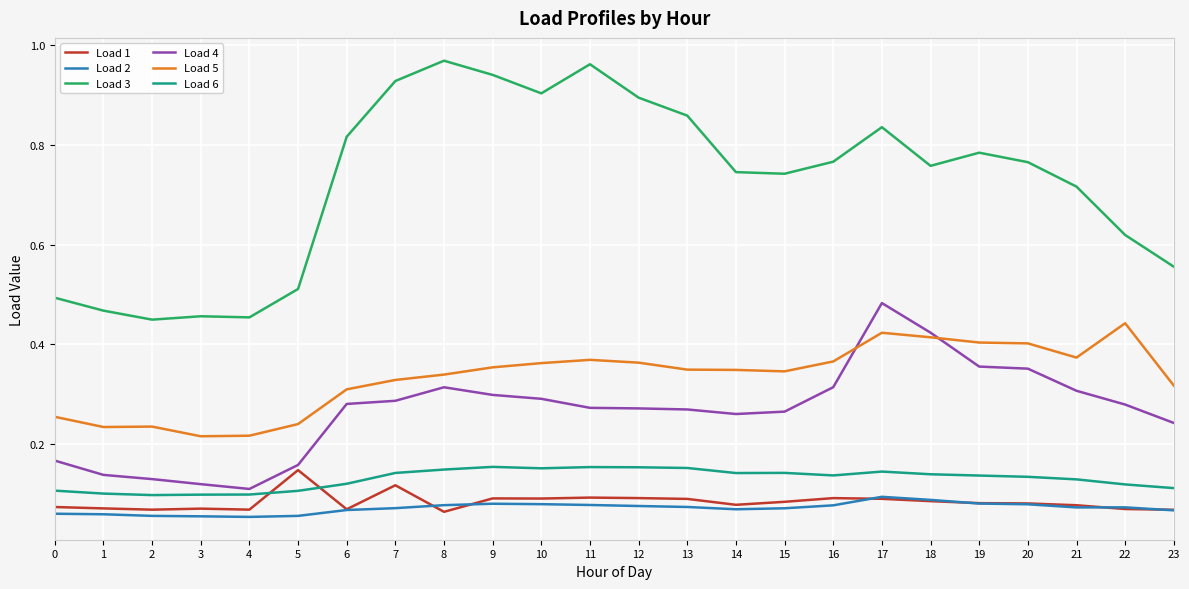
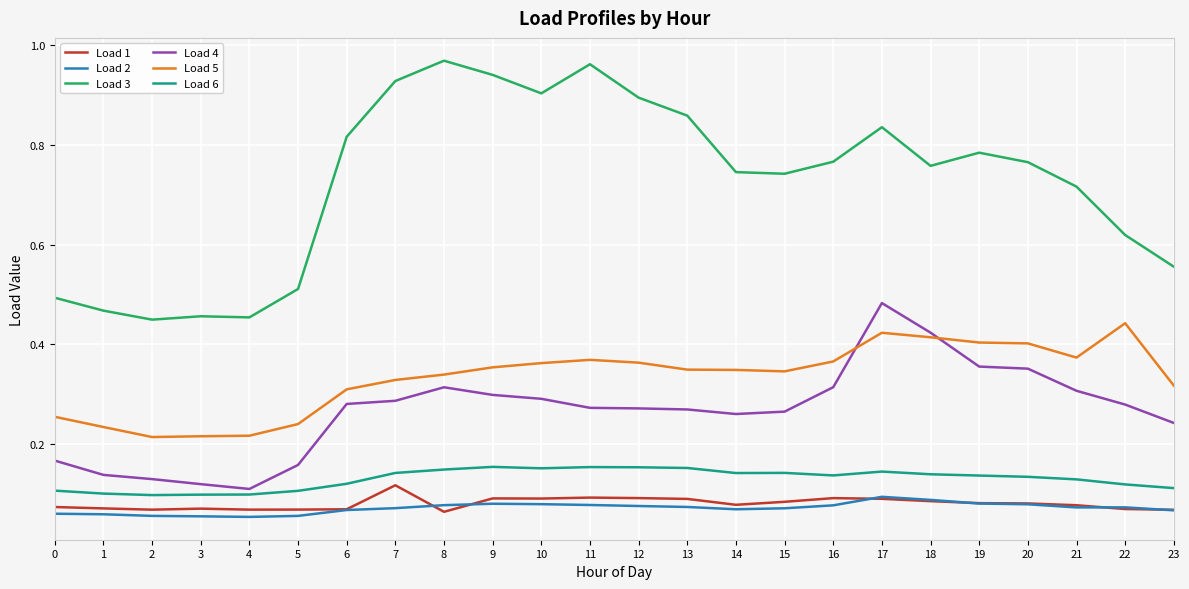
  {
    "Load 1": {
      "0": 0.07,
      "1": 0.07,
      "2": 0.07,
      "3": 0.07,
      "4": 0.07,
-     "5": 0.15,
+     "5": 0.07,
      "7": 0.12,
      "8": 0.06,
      "9": 0.09,
      "10": 0.09,
      "11": 0.09,
      "12": 0.09,
      "13": 0.09,
      "14": 0.08,
      "15": 0.08,
      "16": 0.09
    },
    "Load 2": {
      "0": 0.06,
      "1": 0.06,
      "2": 0.06,
      "3": 0.06,
      "4": 0.05,
      "5": 0.06,
      "7": 0.07,
      "8": 0.08,
      "9": 0.08,
      "10": 0.08,
      "11": 0.08,
      "12": 0.08,
      "13": 0.07,
      "14": 0.07,
      "15": 0.07,
      "16": 0.08
    },
    "Load 4": {
      "0": 0.17,
      "1": 0.14,
      "2": 0.13,
      "3": 0.12,
      "4": 0.11,
      "5": 0.16,
      "6": 0.28,
      "7": 0.29,
      "8": 0.31,
      "9": 0.30,
      "10": 0.29,
      "11": 0.27,
      "12": 0.27,
      "13": 0.27,
      "14": 0.26,
      "15": 0.27,
      "16": 0.31,
      "17": 0.48,
      "18": 0.42,
      "19": 0.36,
      "20": 0.35,
      "21": 0.31,
      "22": 0.28,
      "23": 0.24
    },
    "Load 5": {
      "0": 0.26,
      "1": 0.23,
-     "2": 0.24,
+     "2": 0.21,
      "3": 0.22,
      "4": 0.22,
      "5": 0.24,
      "6": 0.31,
      "7": 0.33,
      "8": 0.34,
      "9": 0.35,
      "10": 0.36,
      "11": 0.37,
      "12": 0.36,
      "13": 0.35,
      "14": 0.35,
      "15": 0.35,
      "16": 0.37,
      "17": 0.42,
      "18": 0.41,
      "19": 0.40,
      "20": 0.40,
      "21": 0.37,
      "22": 0.44,
      "23": 0.32
    }
  }
